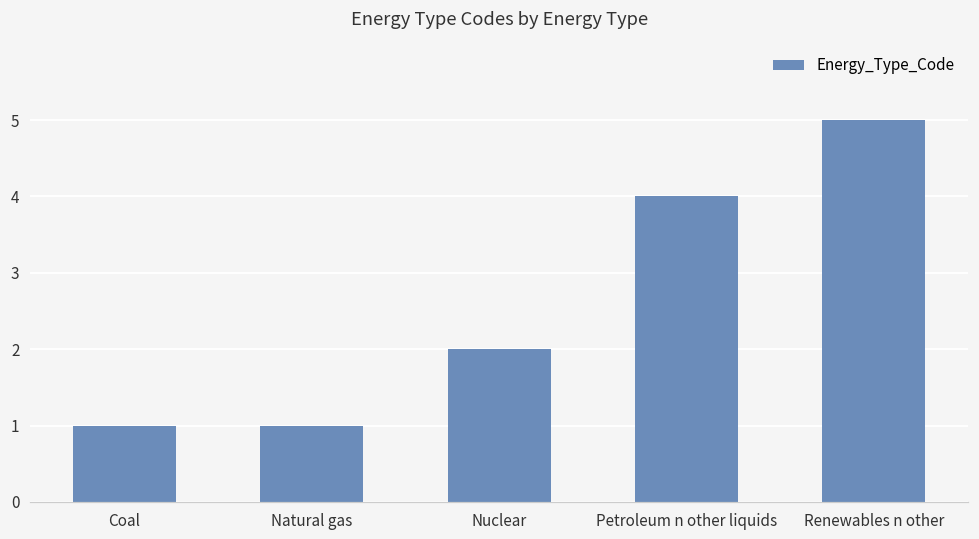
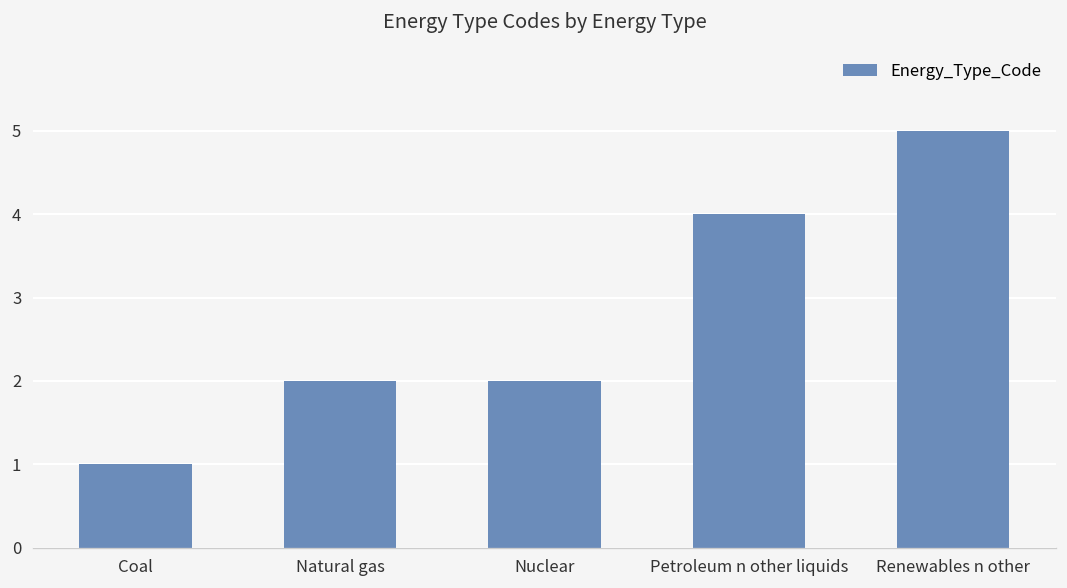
  {
    "Coal": 1,
-   "Natural gas": 1,
+   "Natural gas": 2,
    "Nuclear": 2,
    "Petroleum n other liquids": 4,
    "Renewables n other": 5
  }
